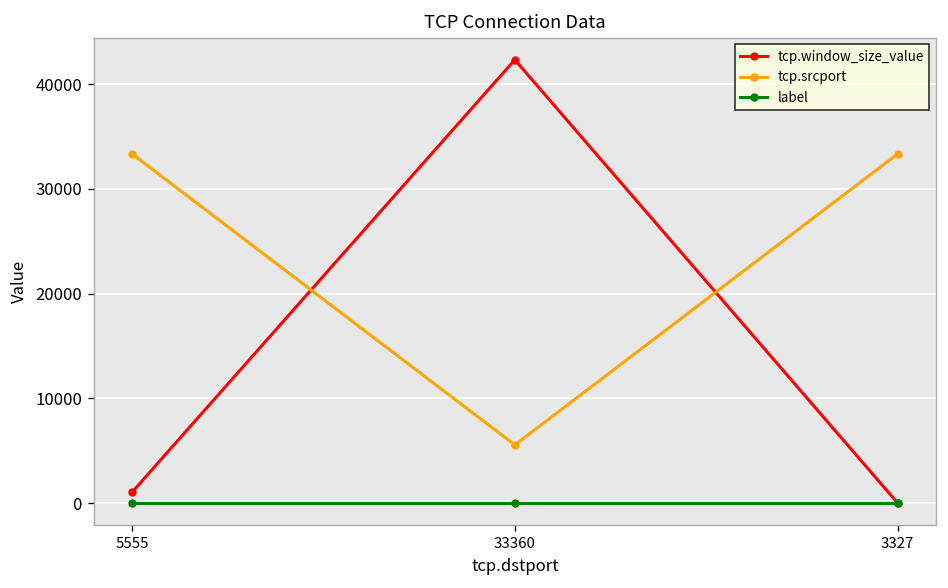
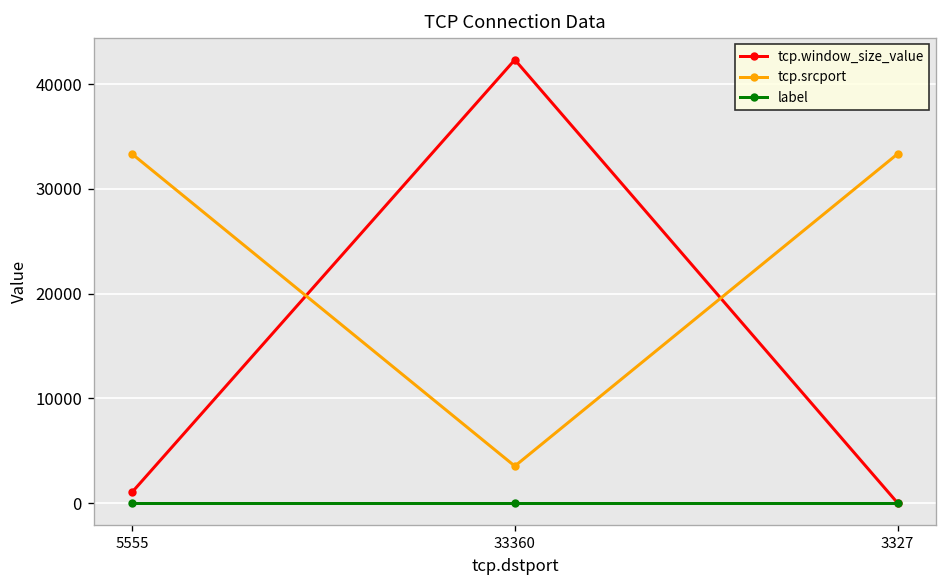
  {
    "tcp.window_size_value": {
      "5555": 1000,
      "33360": 42000
    },
    "tcp.srcport": {
      "5555": 33000,
-     "33360": 6000,
+     "33360": 4000,
      "3327": 33000
    },
    "label": {
      "5555": 0,
      "33360": 0
    }
  }
